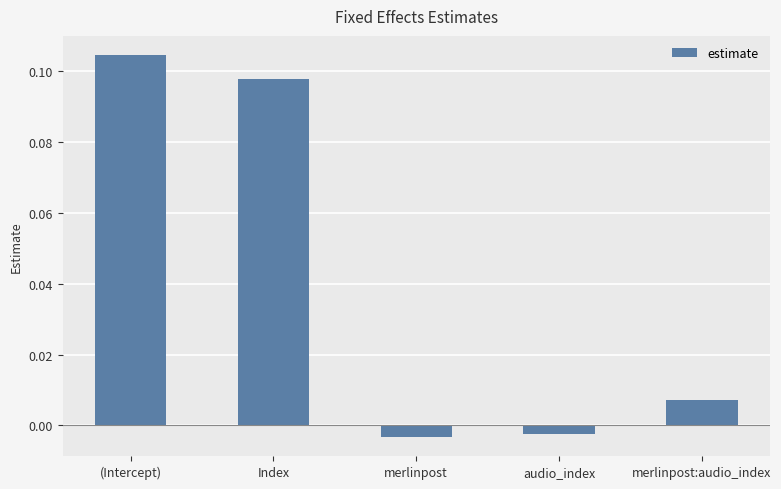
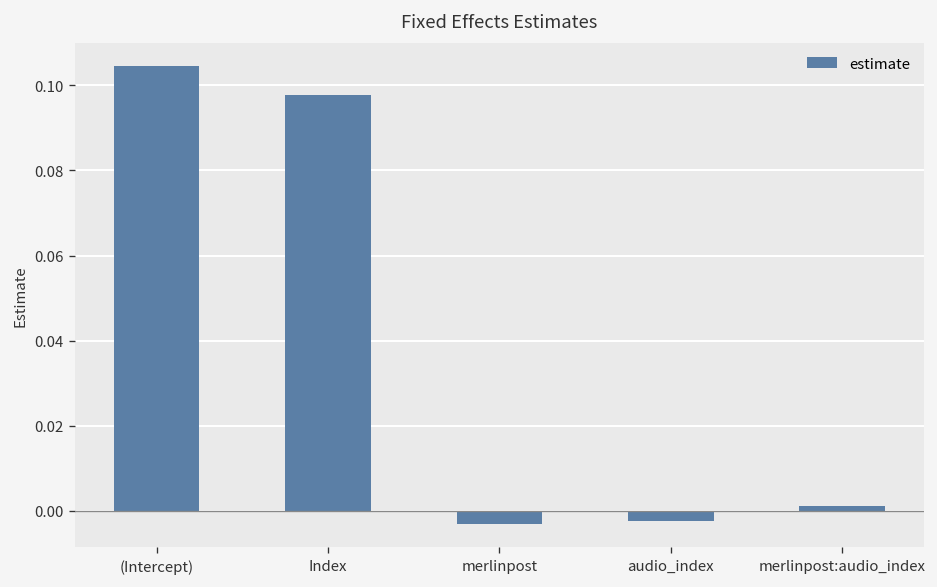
  {
    "(Intercept)": 0.105,
    "Index": 0.098,
    "merlinpost": -0.003,
    "audio_index": -0.002,
-   "merlinpost:audio_index": 0.007
+   "merlinpost:audio_index": 0.001
  }
